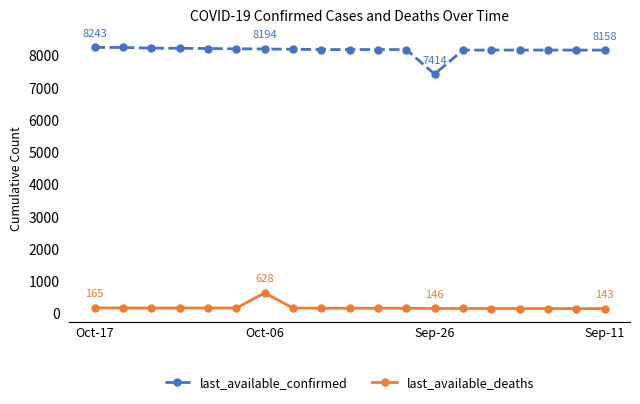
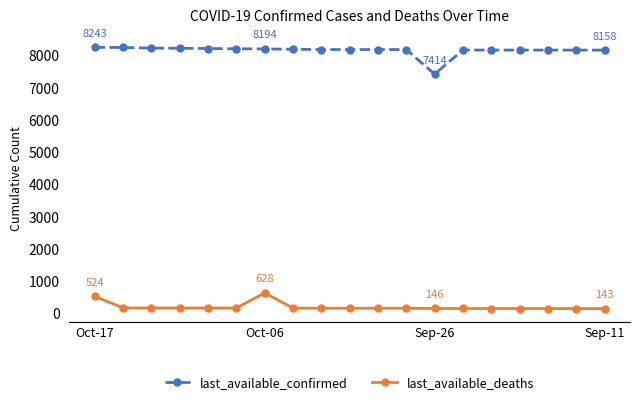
  {
    "last_available_confirmed": {
      "Oct-17": 8243,
      "Oct-06": 8194,
      "Sep-26": 7414,
      "Sep-11": 8158
    },
    "last_available_deaths": {
-     "Oct-17": 165,
+     "Oct-17": 524,
      "Oct-06": 628,
      "Sep-26": 146,
      "Sep-11": 143
    }
  }
